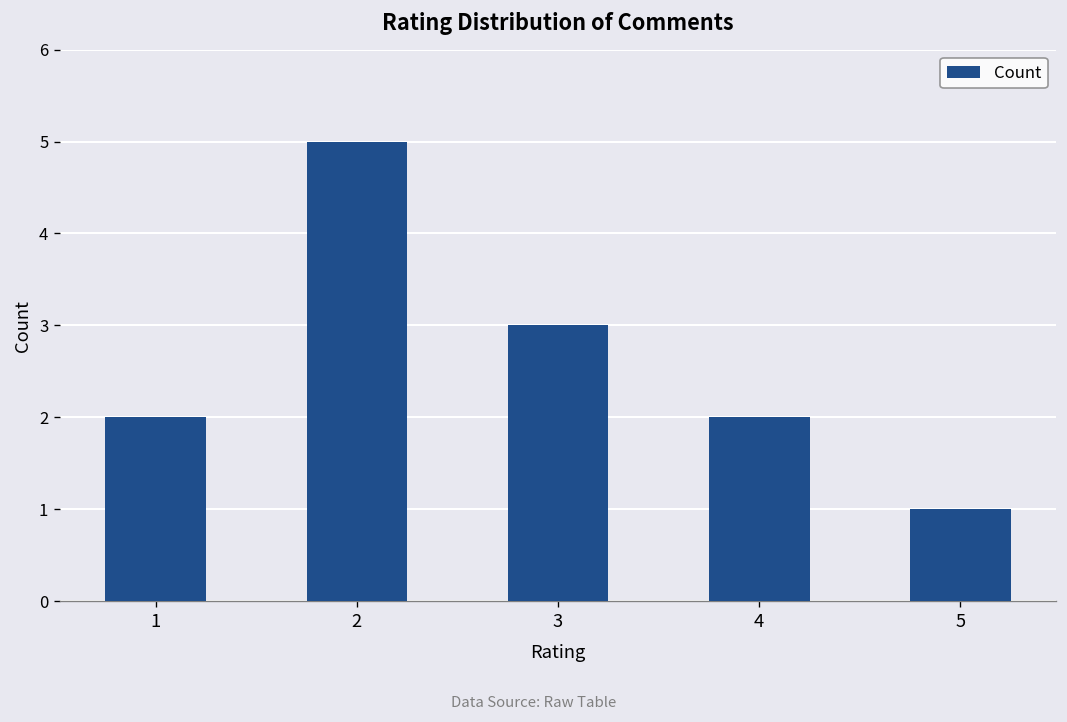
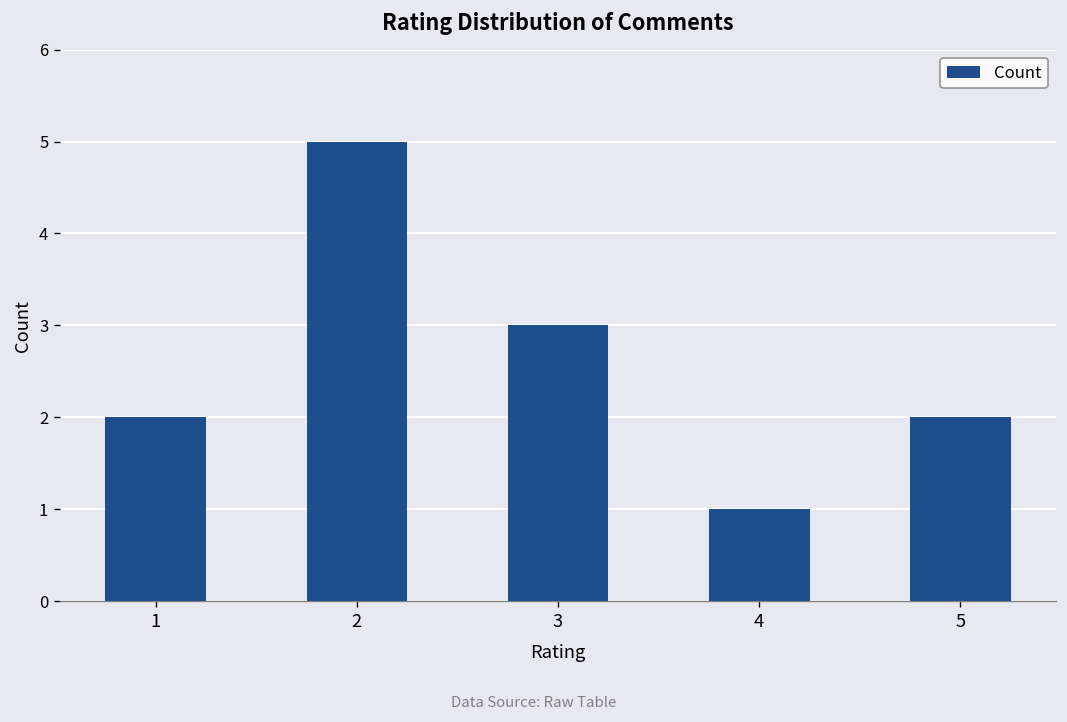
  {
    "1": 2,
    "2": 5,
    "3": 3,
-   "4": 2,
-   "5": 1
+   "4": 1,
+   "5": 2
  }
